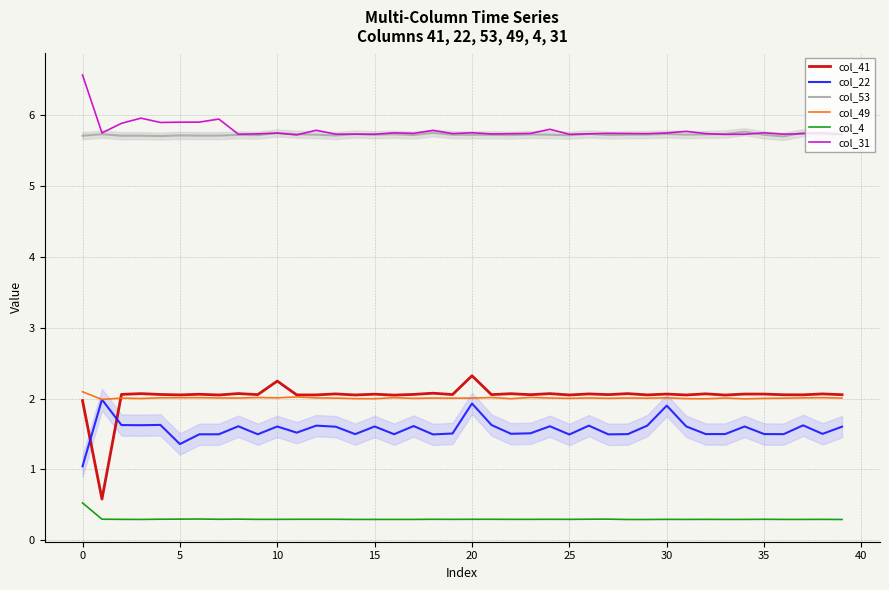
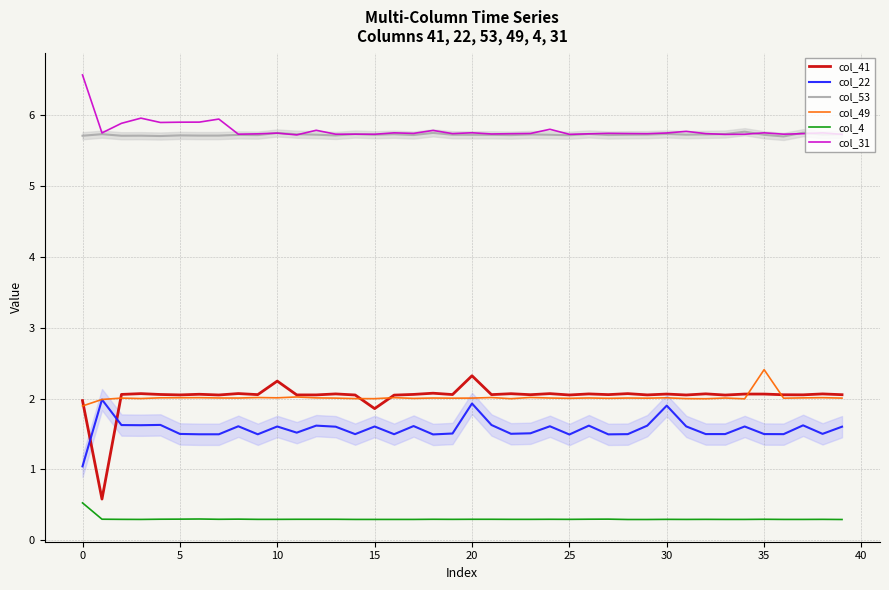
  {
    "col_41": {
      "0": 2.0,
      "5": 2.1,
      "10": 2.2,
-     "15": 2.1,
+     "15": 1.9,
      "20": 2.3,
      "25": 2.1,
      "35": 2.1
    },
    "col_22": {
      "0": 1.0,
-     "5": 1.4,
+     "5": 1.5,
      "10": 1.6,
      "15": 1.6,
      "20": 1.9,
      "25": 1.5,
      "30": 1.9,
      "35": 1.5
    },
    "col_49": {
-     "0": 2.1,
+     "0": 1.9,
      "5": 2.0,
      "10": 2.0,
      "15": 2.0,
      "20": 2.0,
      "25": 2.0,
      "30": 2.0,
-     "35": 2.0
+     "35": 2.4
    },
    "col_4": {
      "0": 0.5,
      "5": 0.3,
      "10": 0.3,
      "15": 0.3,
      "20": 0.3,
      "25": 0.3,
      "30": 0.3,
      "35": 0.3
    },
    "col_31": {
      "0": 6.6,
      "5": 5.9
    }
  }
